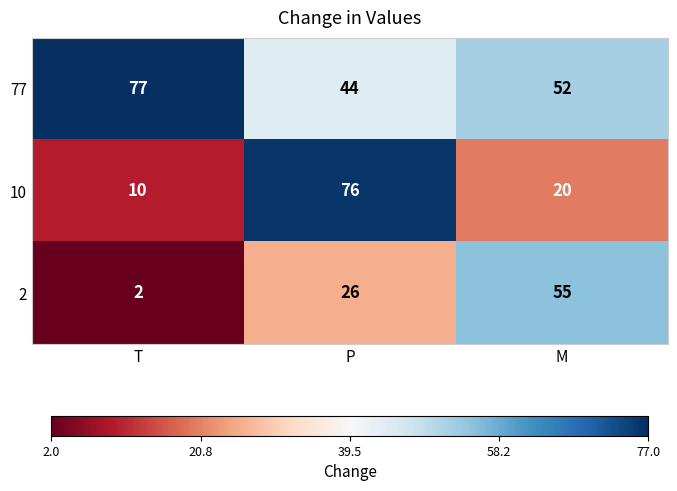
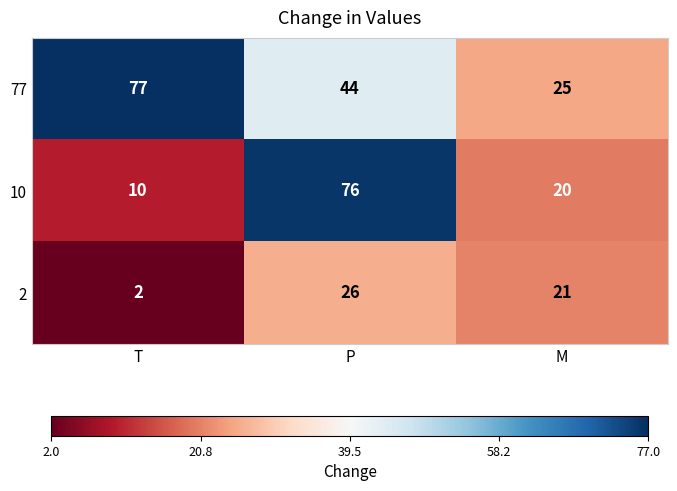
  {
    "77": {
      "T": 77,
      "P": 44,
-     "M": 52
+     "M": 25
    },
    "10": {
      "T": 10,
      "P": 76,
      "M": 20
    },
    "2": {
      "T": 2,
      "P": 26,
-     "M": 55
+     "M": 21
    }
  }
